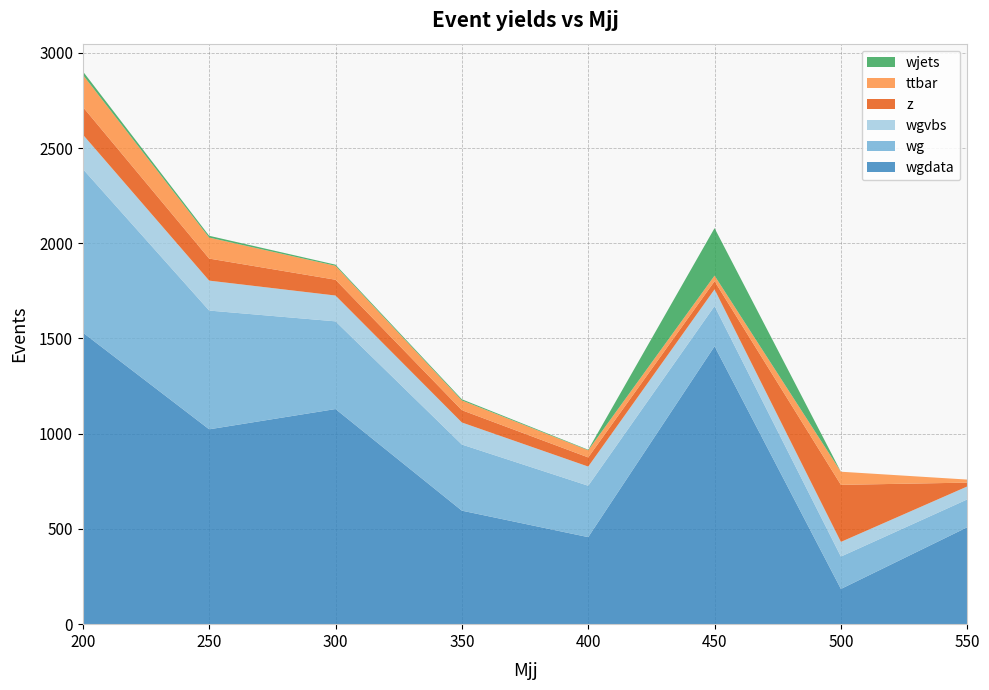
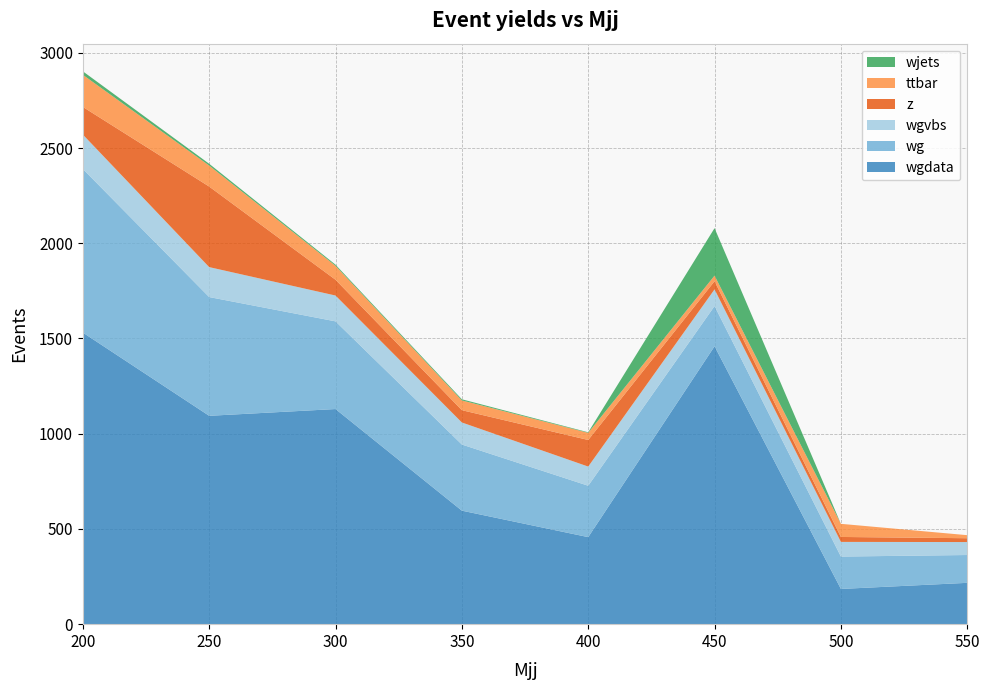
  {
    "wgdata": {
      "200": 1530,
-     "250": 1020,
+     "250": 1090,
      "300": 1130,
      "350": 600,
      "400": 460,
      "450": 1460,
      "500": 180,
-     "550": 510
+     "550": 220
    },
    "z": {
      "200": 150,
-     "250": 120,
+     "250": 420,
      "300": 80,
      "350": 60,
-     "400": 50,
+     "400": 140,
      "450": 40,
-     "500": 300,
+     "500": 30,
      "550": 20
    },
    "ttbar": {
      "200": 170,
      "450": 30
    },
    "wjets": {
      "200": 20,
      "450": 250
    }
  }
